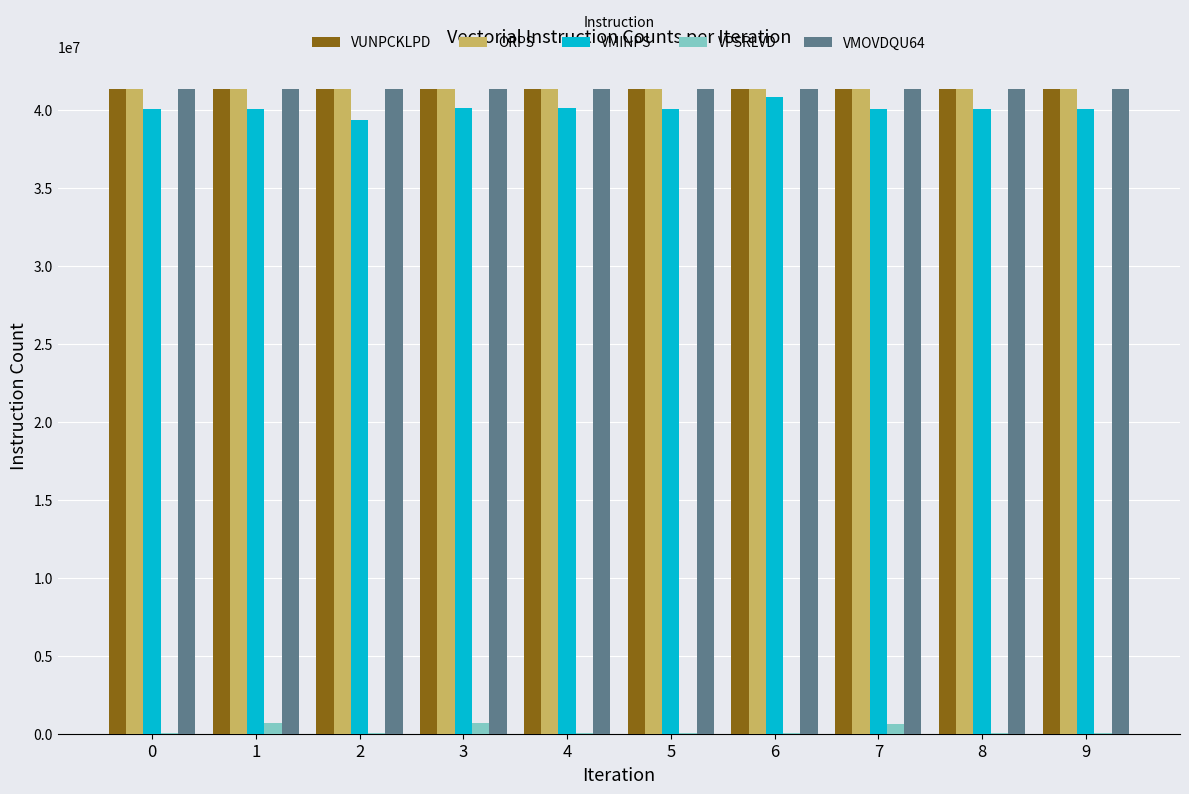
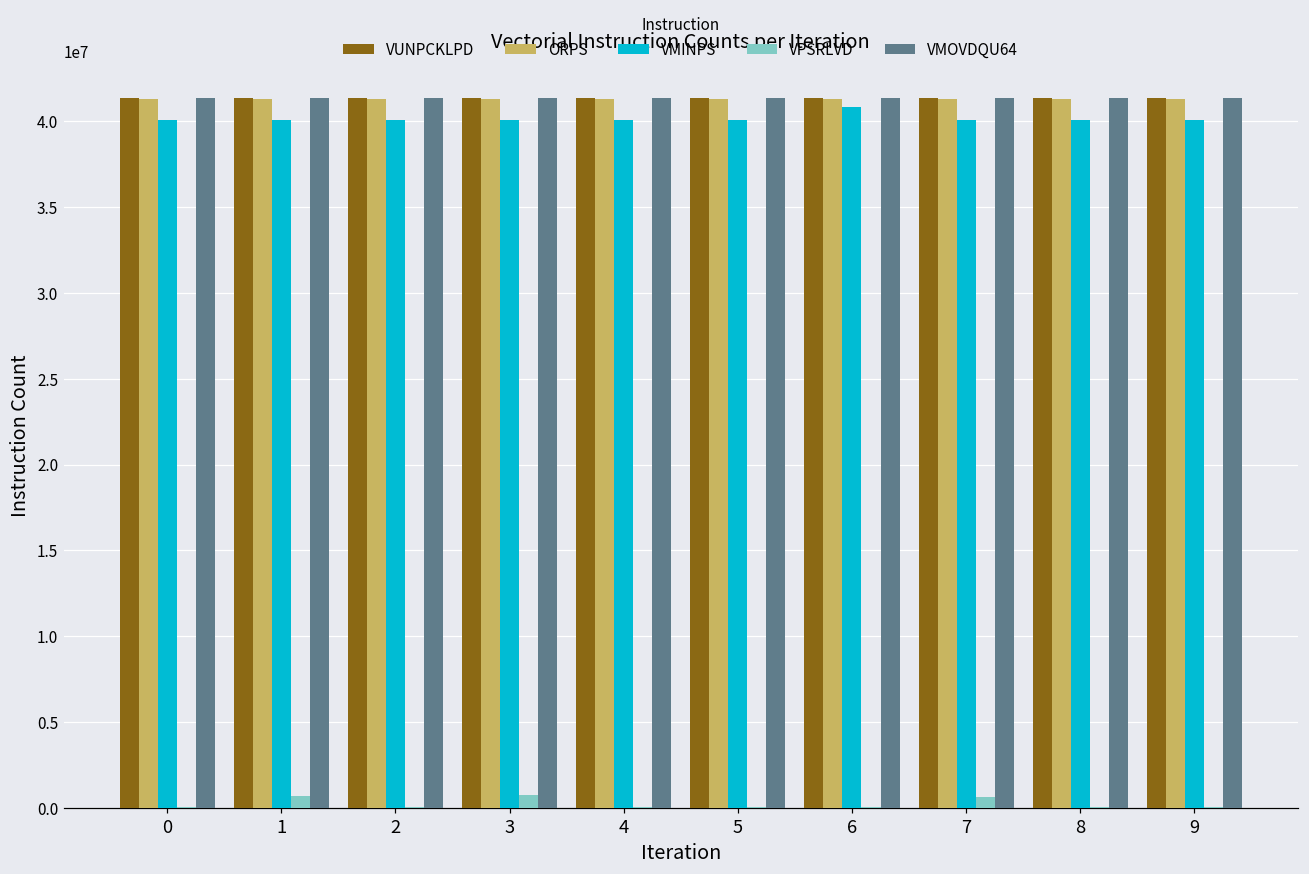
  {
    "VUNPCKLPD": {
      "0": 41400000,
      "1": 41400000,
      "2": 41400000,
      "3": 41400000,
      "4": 41400000,
      "5": 41400000,
      "6": 41400000,
      "7": 41400000,
      "8": 41400000,
      "9": 41400000
    },
    "ORPS": {
      "0": 41300000,
      "1": 41300000,
      "2": 41300000,
      "3": 41300000,
      "4": 41300000,
      "5": 41300000,
      "6": 41300000,
      "7": 41300000,
      "8": 41300000,
      "9": 41300000
    },
    "VMINPS": {
      "0": 40100000,
      "1": 40100000,
-     "2": 39400000,
+     "2": 40100000,
      "3": 40100000,
      "4": 40100000,
      "5": 40100000,
      "6": 40800000,
      "7": 40100000,
      "8": 40100000,
      "9": 40100000
    },
    "VPSRLVD": {
      "1": 700000,
      "3": 700000,
      "7": 600000
    },
    "VMOVDQU64": {
      "0": 41400000,
      "1": 41400000,
      "2": 41400000,
      "3": 41400000,
      "4": 41400000,
      "5": 41400000,
      "6": 41400000,
      "7": 41400000,
      "8": 41400000,
      "9": 41400000
    }
  }
